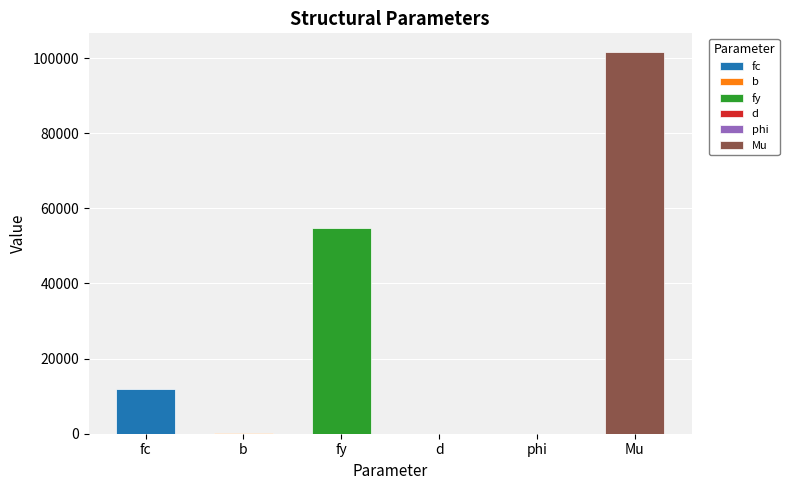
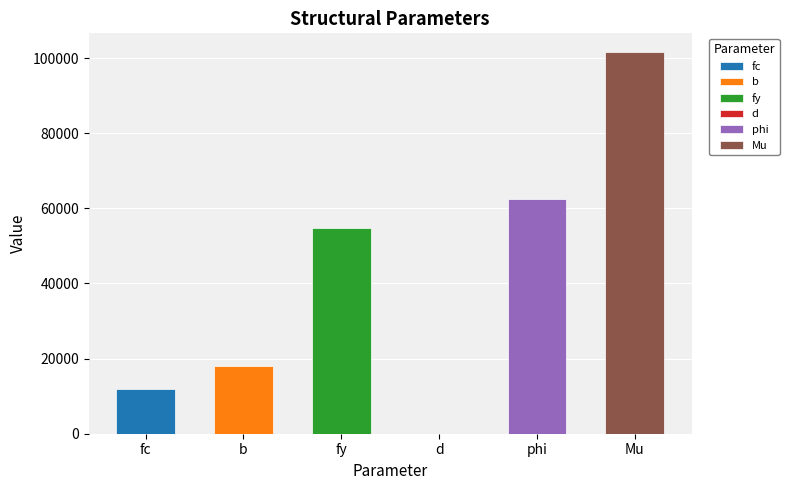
  {
    "fc": 12000,
-   "b": 0,
+   "b": 18000,
    "fy": 55000,
-   "phi": 0,
+   "phi": 63000,
    "Mu": 102000
  }
